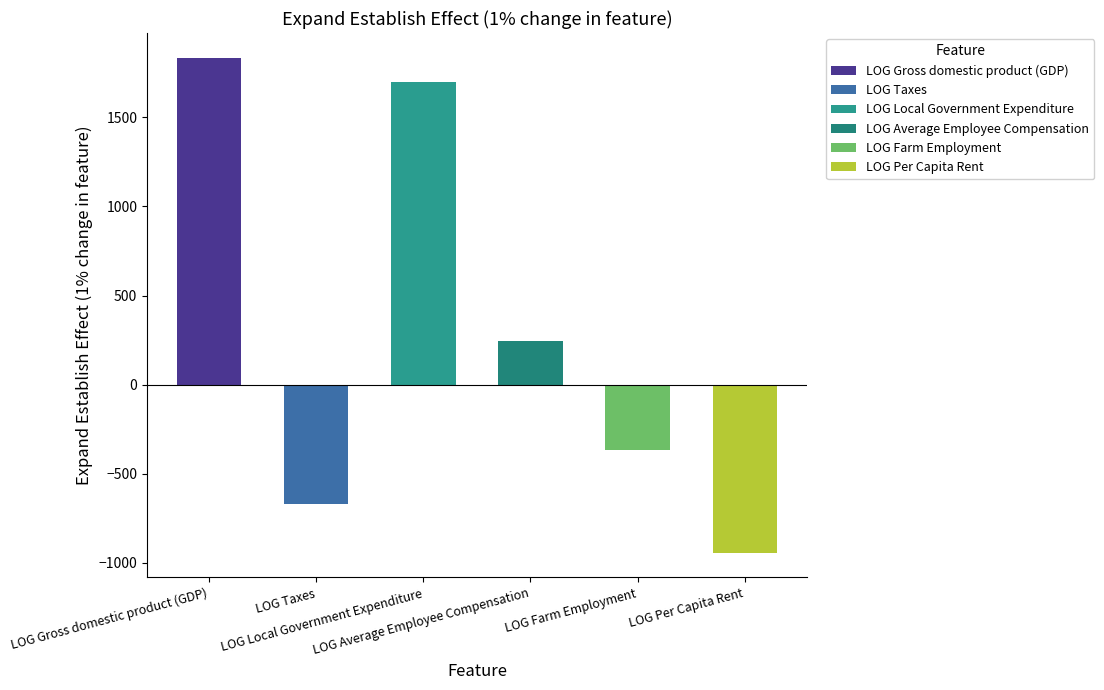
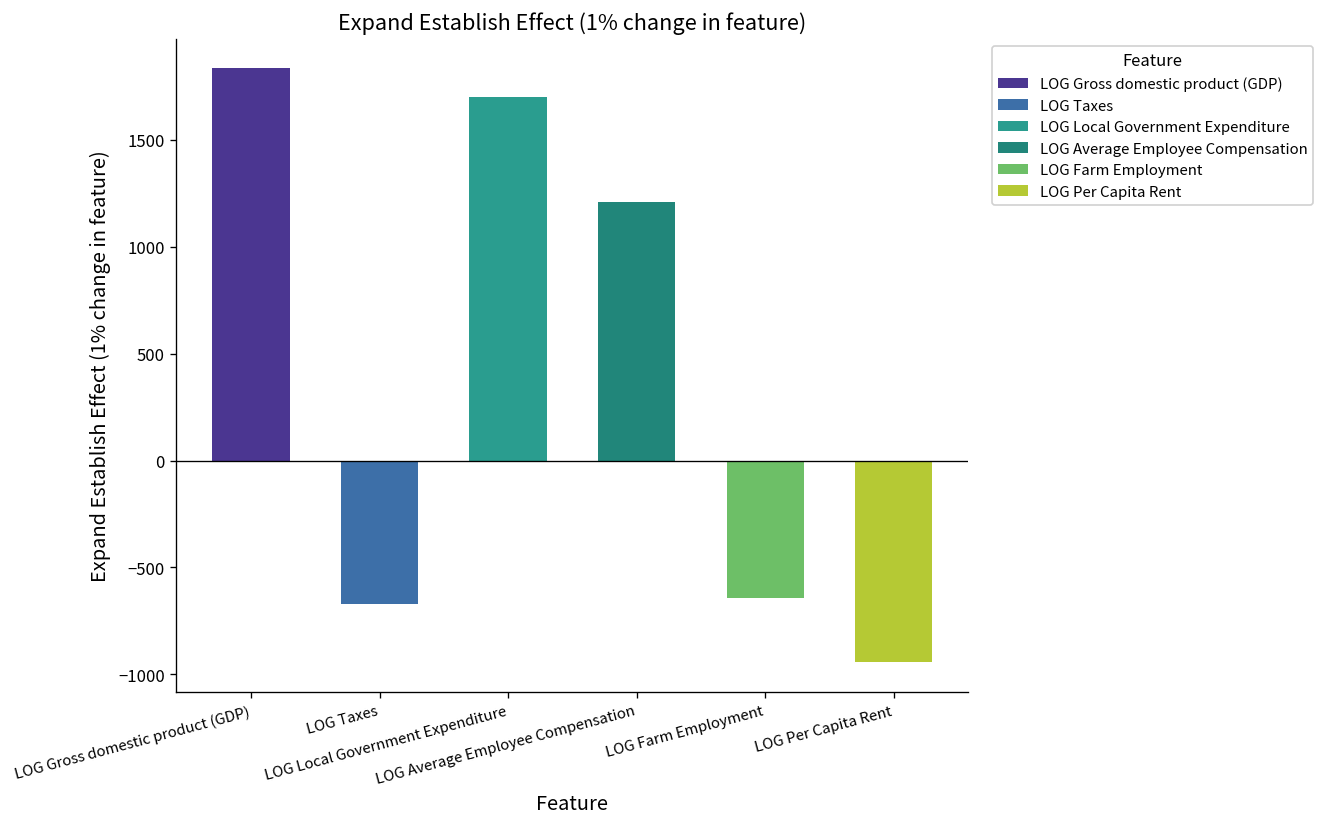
  {
    "LOG Gross domestic product (GDP)": 1830,
    "LOG Taxes": -670,
    "LOG Local Government Expenditure": 1700,
-   "LOG Average Employee Compensation": 250,
-   "LOG Farm Employment": -370,
+   "LOG Average Employee Compensation": 1210,
+   "LOG Farm Employment": -640,
    "LOG Per Capita Rent": -940
  }
